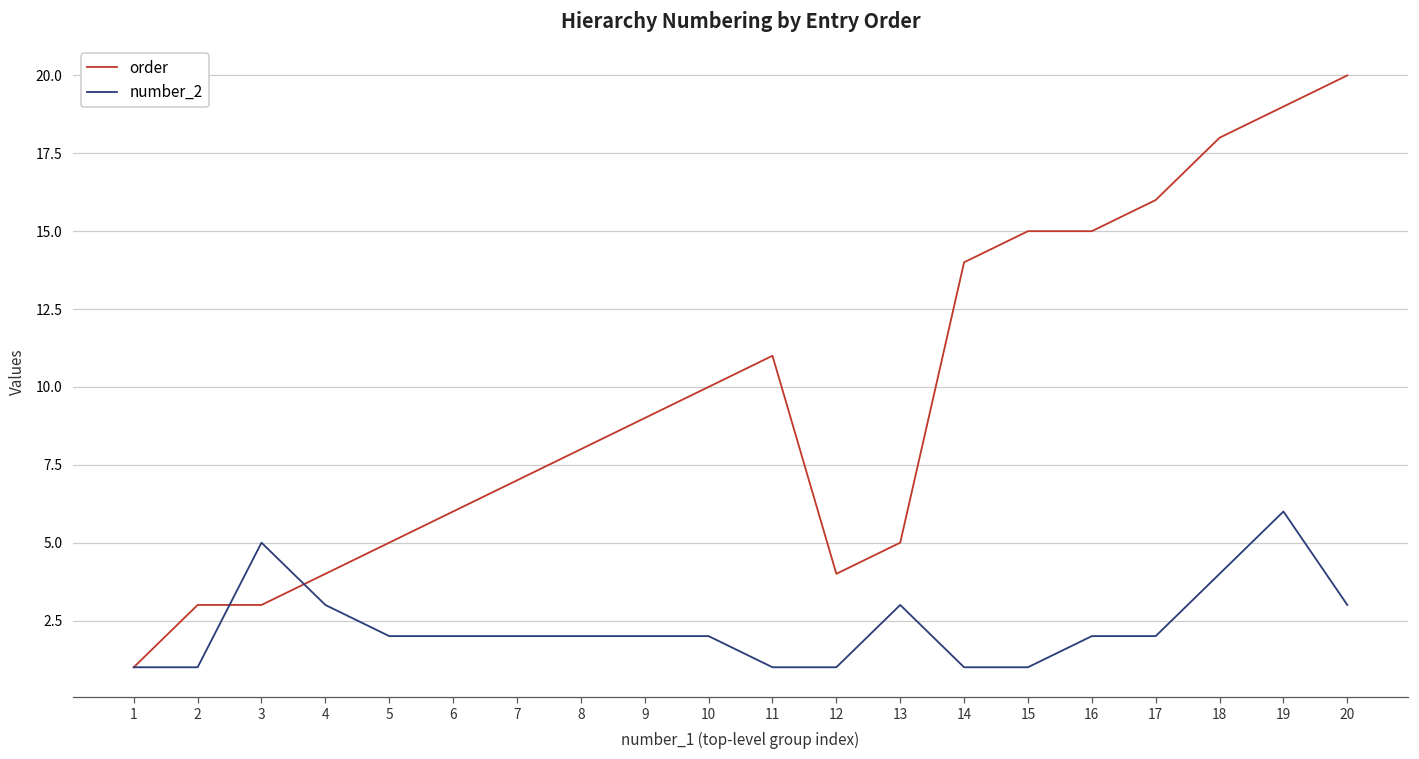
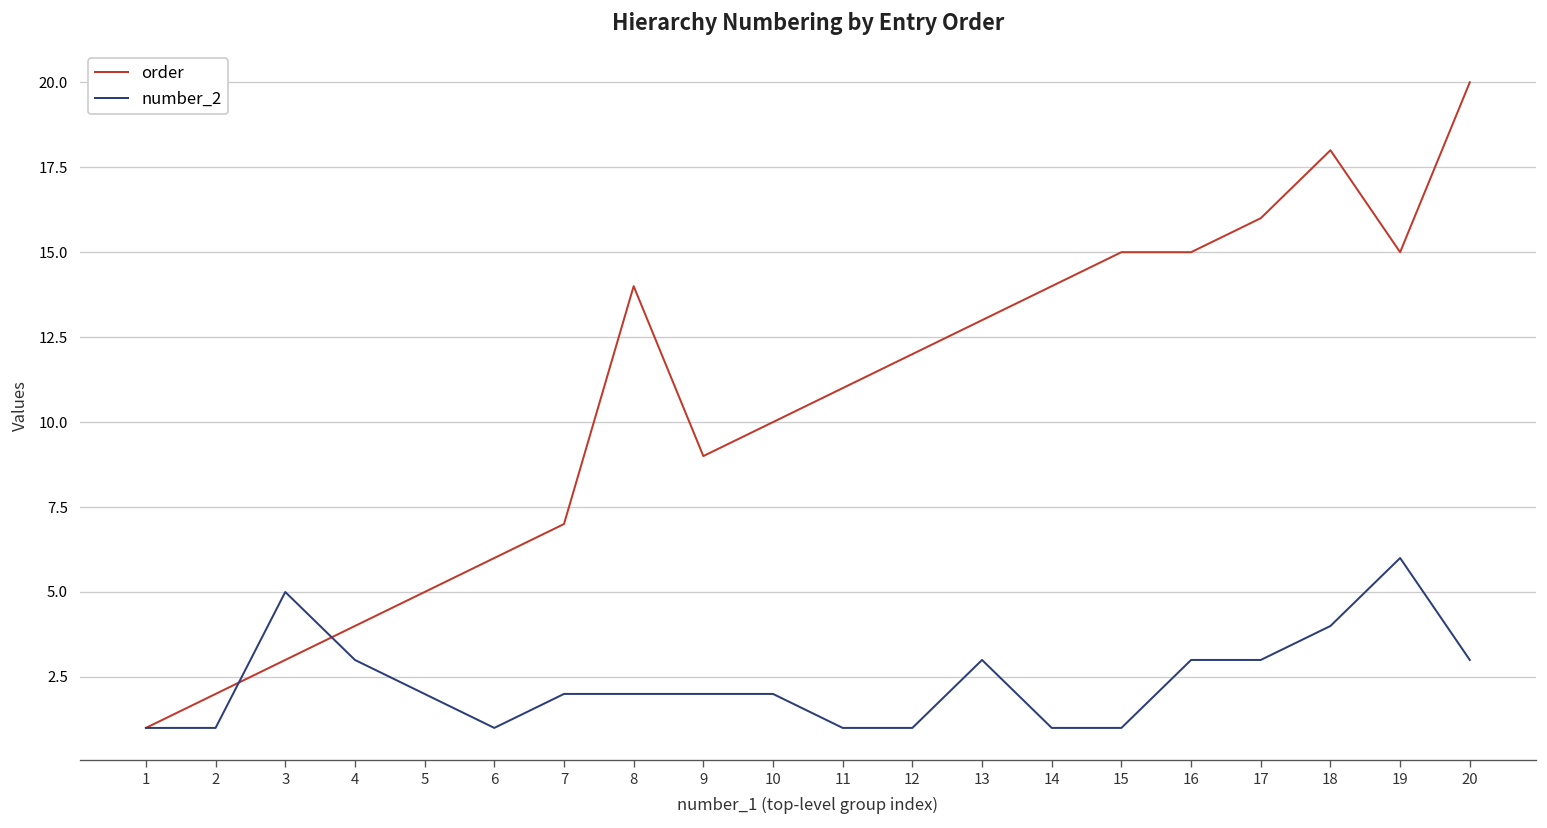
  {
    "order": {
-     "2": 3,
+     "2": 2,
      "3": 3,
      "4": 4,
      "5": 5,
      "6": 6,
      "7": 7,
-     "8": 8,
+     "8": 14,
      "9": 9,
      "10": 10,
      "11": 11,
-     "12": 4,
-     "13": 5,
+     "12": 12,
+     "13": 13,
      "14": 14,
      "15": 15,
      "16": 15,
      "17": 16,
      "18": 18,
-     "19": 19,
+     "19": 15,
      "20": 20
    },
    "number_2": {
      "2": 1,
      "3": 5,
      "4": 3,
      "5": 2,
-     "6": 2,
+     "6": 1,
      "7": 2,
      "8": 2,
      "9": 2,
      "10": 2,
      "11": 1,
      "12": 1,
      "13": 3,
      "14": 1,
      "15": 1,
-     "16": 2,
-     "17": 2,
+     "16": 3,
+     "17": 3,
      "18": 4,
      "19": 6,
      "20": 3
    }
  }
